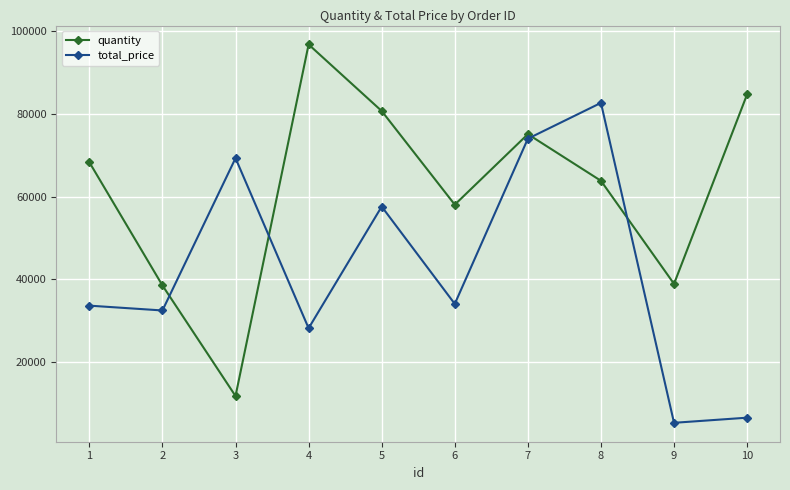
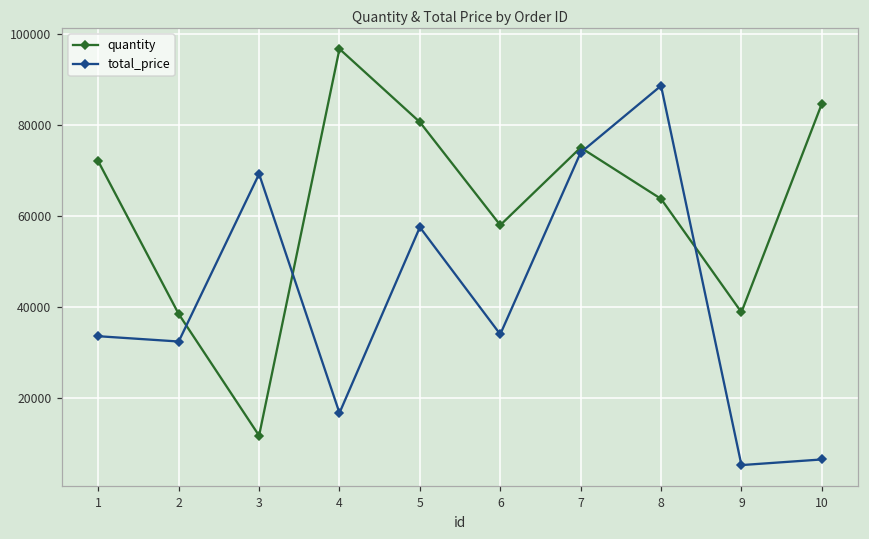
  {
    "quantity": {
-     "1": 68000,
+     "1": 72000,
      "2": 39000,
      "3": 12000,
      "4": 97000,
      "5": 81000,
      "6": 58000,
      "7": 75000,
      "8": 64000,
      "9": 39000,
      "10": 85000
    },
    "total_price": {
      "1": 34000,
      "2": 32000,
      "3": 69000,
-     "4": 28000,
+     "4": 17000,
      "5": 58000,
      "6": 34000,
      "7": 74000,
-     "8": 83000,
+     "8": 89000,
      "9": 5000,
      "10": 7000
    }
  }
